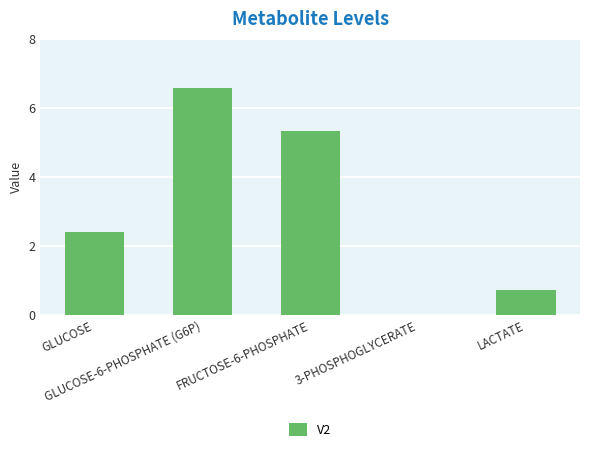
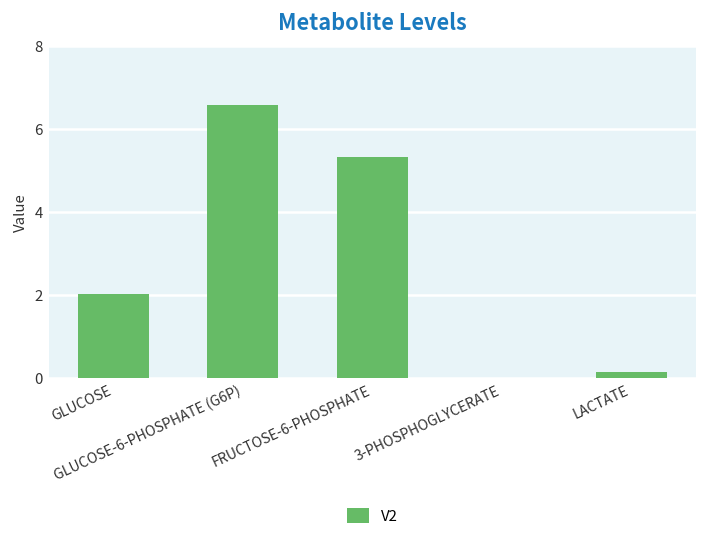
  {
-   "GLUCOSE": 2.4,
+   "GLUCOSE": 2.0,
    "GLUCOSE-6-PHOSPHATE (G6P)": 6.6,
    "FRUCTOSE-6-PHOSPHATE": 5.3,
    "3-PHOSPHOGLYCERATE": 0.0,
-   "LACTATE": 0.7
+   "LACTATE": 0.1
  }
